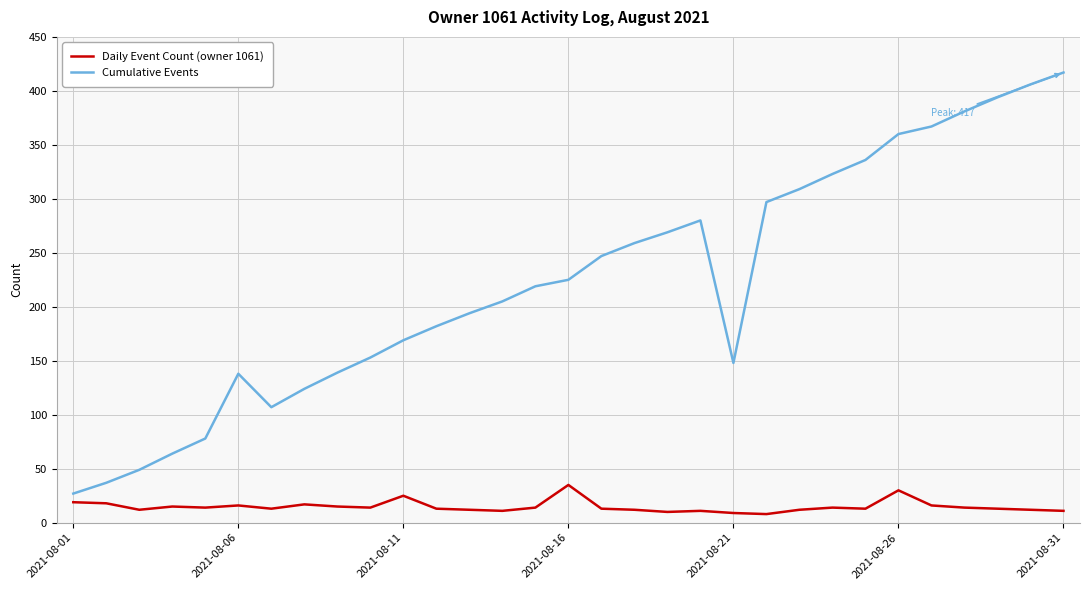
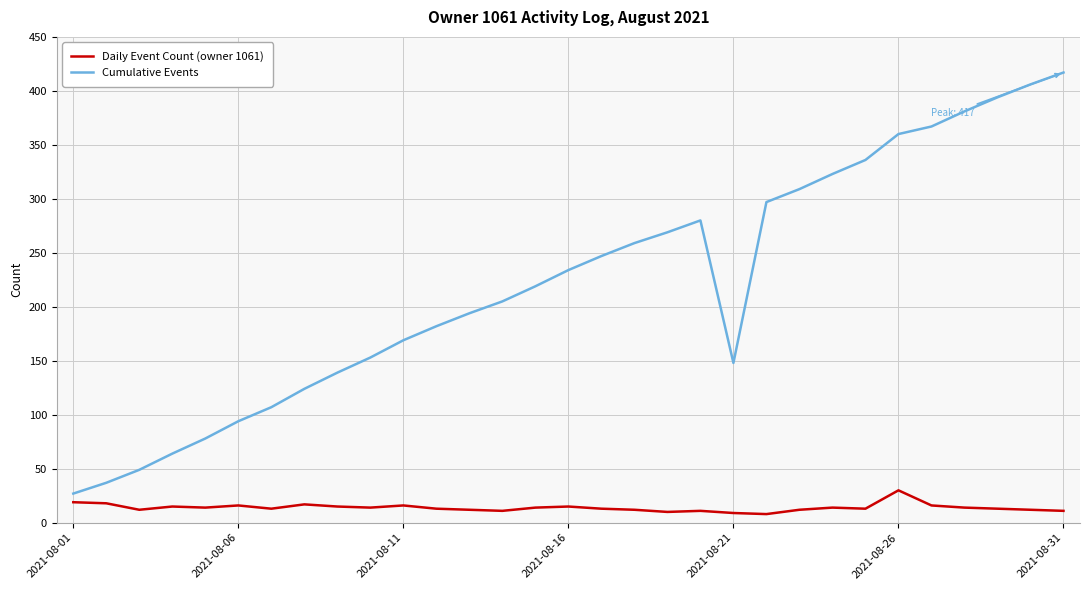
  {
    "Daily Event Count (owner 1061)": {
      "2021-08-01": 19,
      "2021-08-06": 16,
-     "2021-08-11": 25,
-     "2021-08-16": 35,
+     "2021-08-11": 16,
+     "2021-08-16": 15,
      "2021-08-21": 9,
      "2021-08-26": 30,
      "2021-08-31": 11
    },
    "Cumulative Events": {
      "2021-08-01": 27,
-     "2021-08-06": 138,
+     "2021-08-06": 94,
      "2021-08-11": 169,
-     "2021-08-16": 225,
+     "2021-08-16": 234,
      "2021-08-21": 148,
      "2021-08-26": 360,
      "2021-08-31": 417
    }
  }
